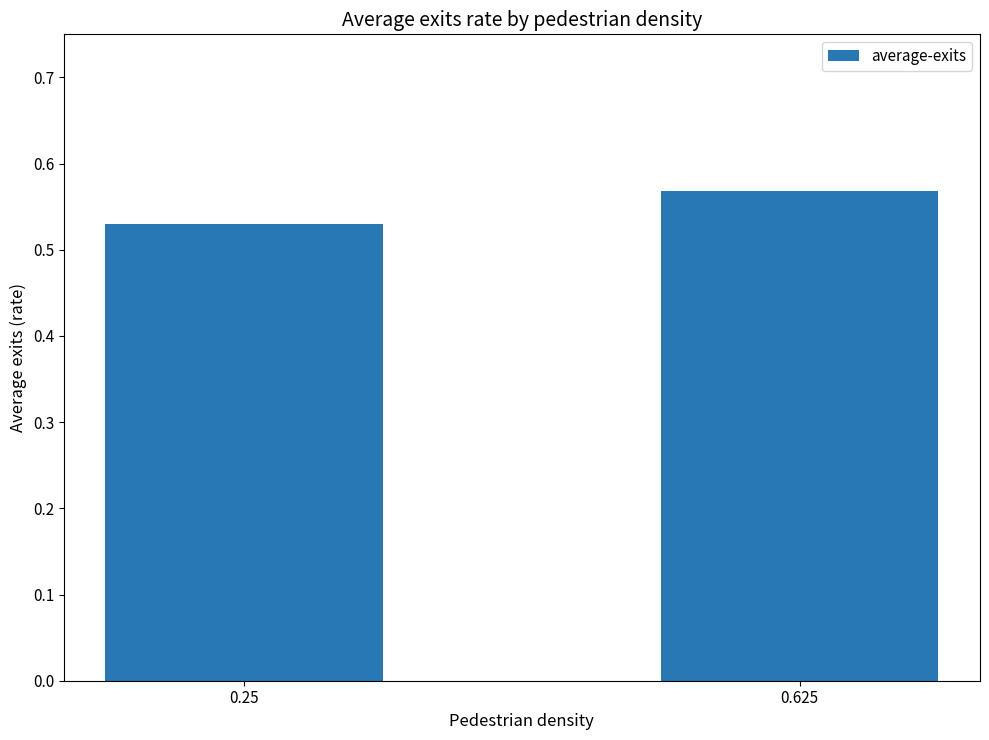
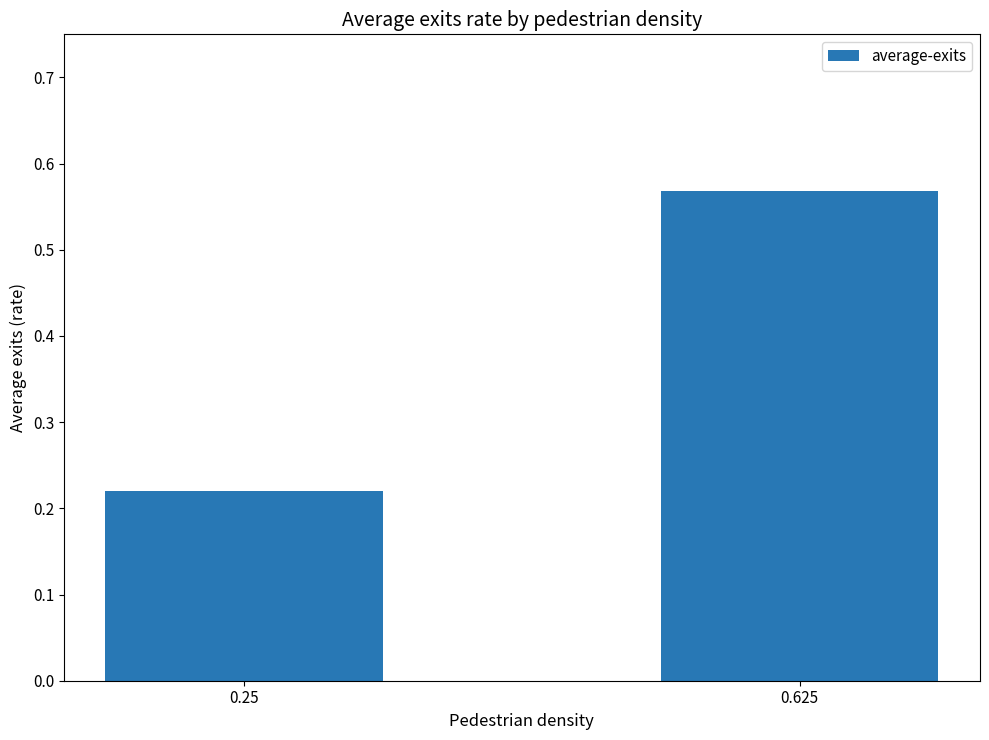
  {
-   "0.25": 0.53,
+   "0.25": 0.22,
    "0.625": 0.57
  }
